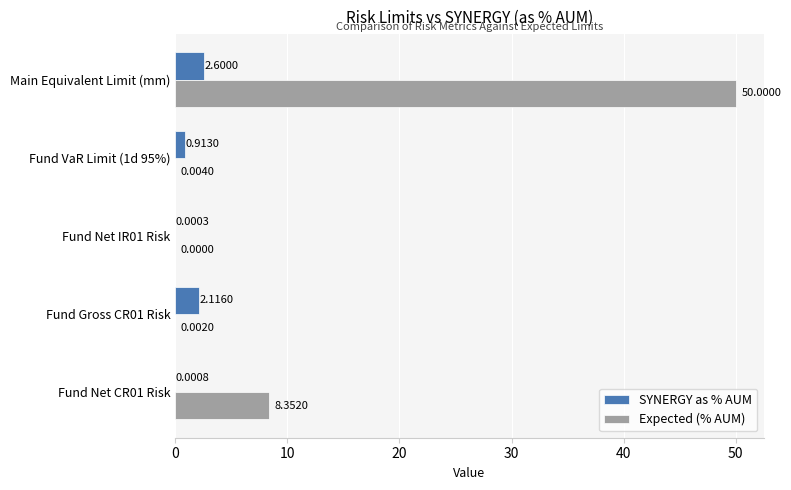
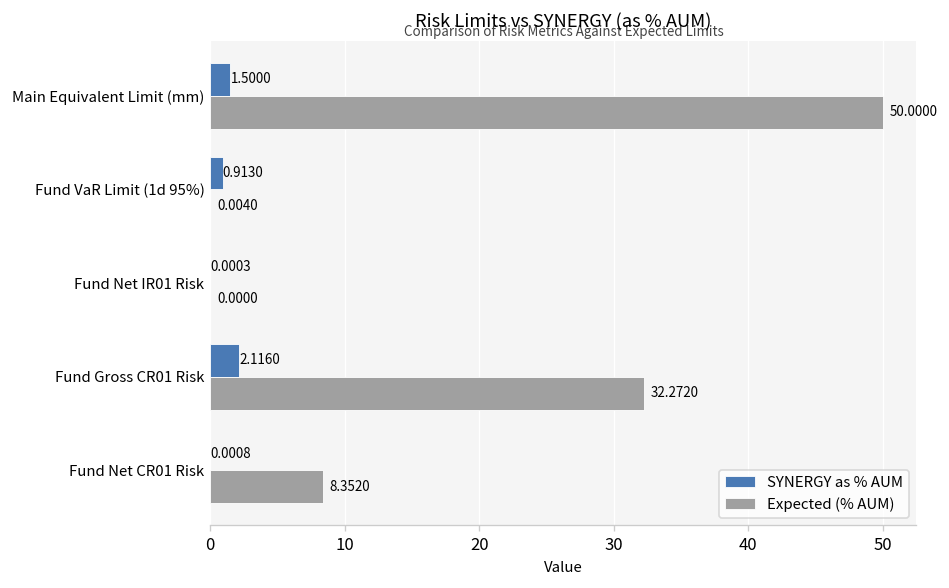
  {
    "SYNERGY as % AUM": {
-     "Main Equivalent Limit (mm)": 2.6000,
+     "Main Equivalent Limit (mm)": 1.5000,
      "Fund VaR Limit (1d 95%)": 0.9130,
      "Fund Net IR01 Risk": 0.0003,
      "Fund Gross CR01 Risk": 2.1160,
      "Fund Net CR01 Risk": 0.0008
    },
    "Expected (% AUM)": {
      "Main Equivalent Limit (mm)": 50.0000,
      "Fund VaR Limit (1d 95%)": 0.0040,
      "Fund Net IR01 Risk": 0.0000,
-     "Fund Gross CR01 Risk": 0.0020,
+     "Fund Gross CR01 Risk": 32.2720,
      "Fund Net CR01 Risk": 8.3520
    }
  }
